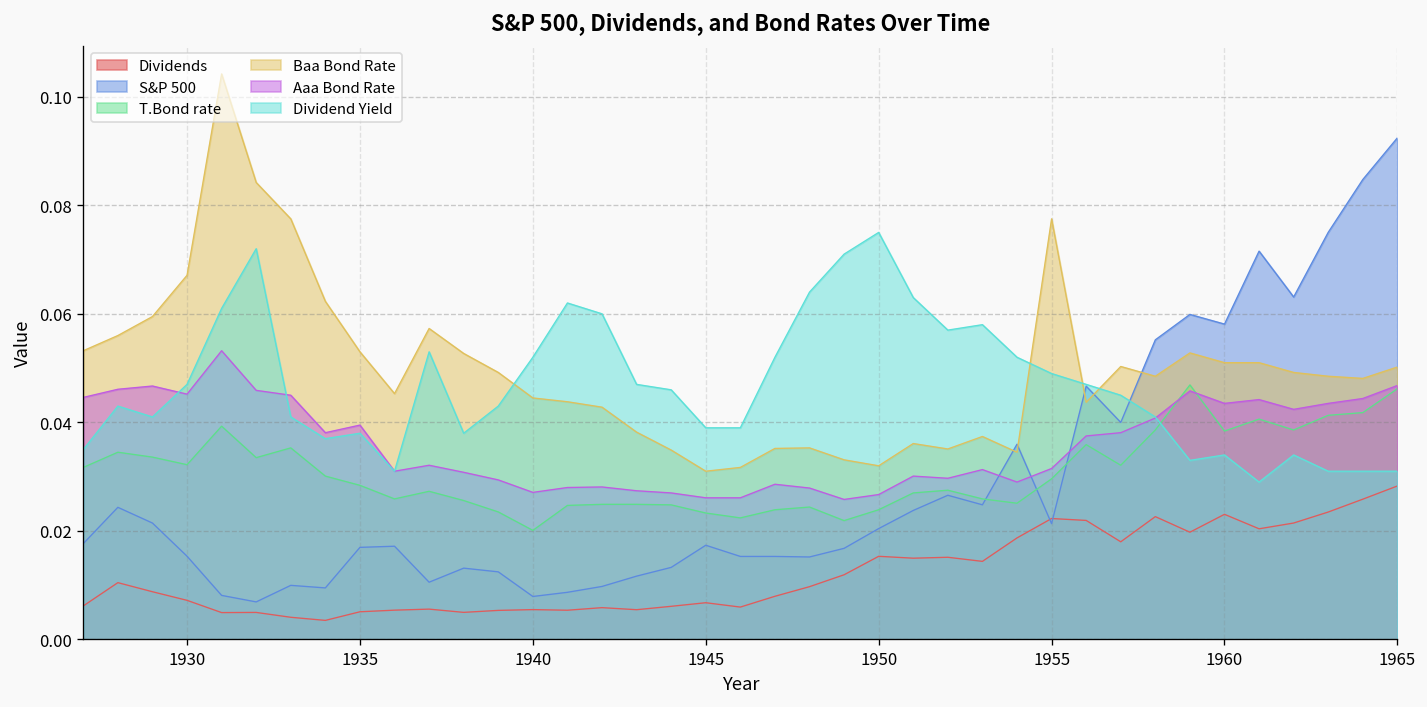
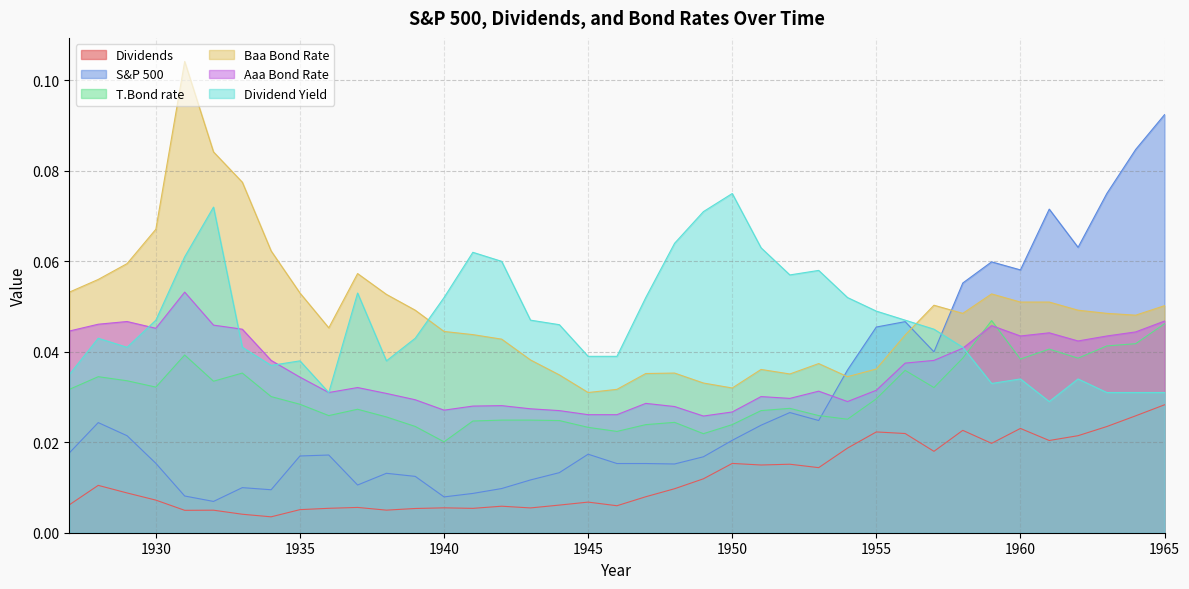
  {
    "Dividends": {
      "1930": 0.007,
      "1935": 0.005,
      "1940": 0.006,
      "1945": 0.007,
      "1950": 0.015,
      "1955": 0.022,
      "1960": 0.023,
      "1965": 0.028
    },
    "S&P 500": {
      "1930": 0.015,
      "1935": 0.017,
      "1940": 0.008,
      "1945": 0.017,
      "1950": 0.020,
-     "1955": 0.021,
+     "1955": 0.045,
      "1960": 0.058,
      "1965": 0.092
    },
    "Baa Bond Rate": {
      "1930": 0.067,
      "1935": 0.053,
      "1940": 0.045,
      "1945": 0.031,
      "1950": 0.032,
-     "1955": 0.078,
+     "1955": 0.036,
      "1960": 0.051,
      "1965": 0.050
    },
    "Aaa Bond Rate": {
      "1930": 0.045,
-     "1935": 0.040,
+     "1935": 0.034,
      "1940": 0.027,
      "1945": 0.026,
      "1950": 0.027,
      "1955": 0.032,
      "1960": 0.044,
      "1965": 0.047
    }
  }
